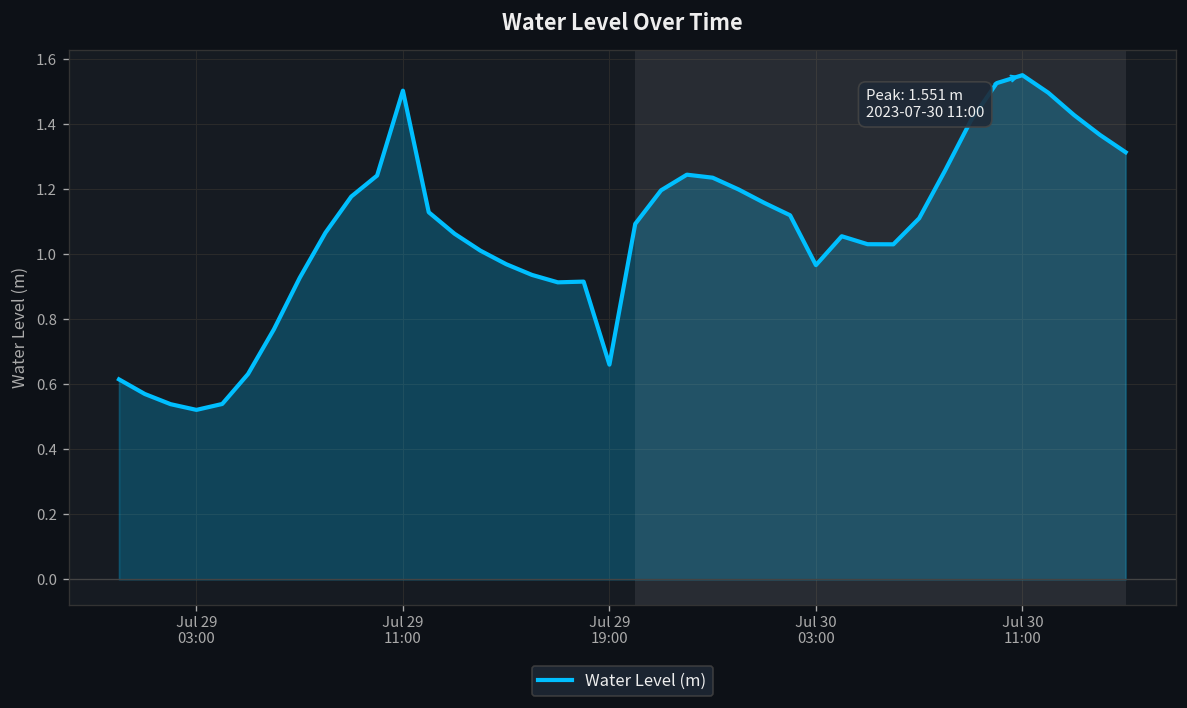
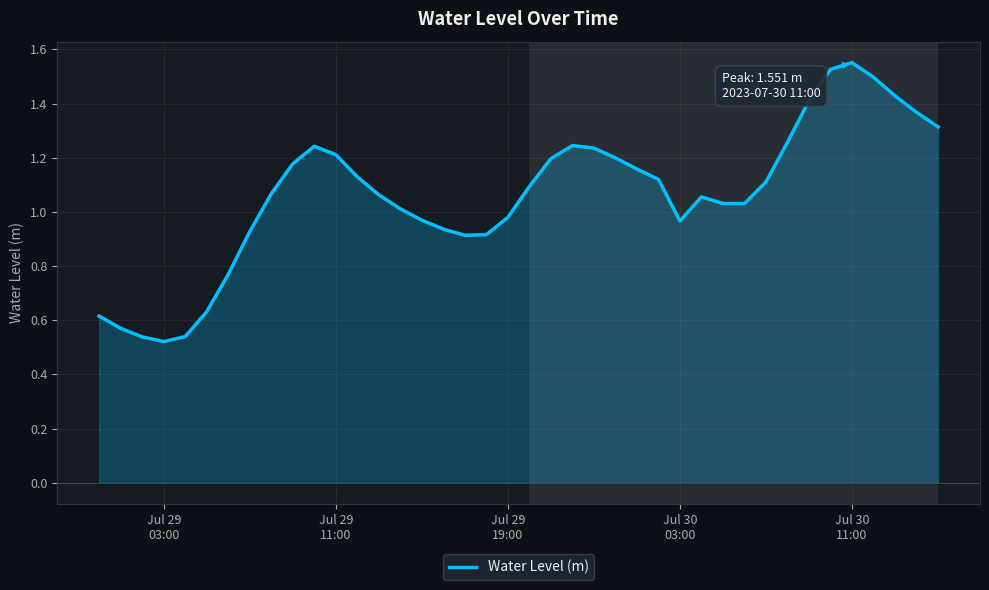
  {
    "Jul 29 03:00": 0.52,
-   "Jul 29 11:00": 1.50,
-   "Jul 29 19:00": 0.66,
+   "Jul 29 11:00": 1.21,
+   "Jul 29 19:00": 0.98,
    "Jul 30 03:00": 0.97,
    "Jul 30 11:00": 1.55
  }
